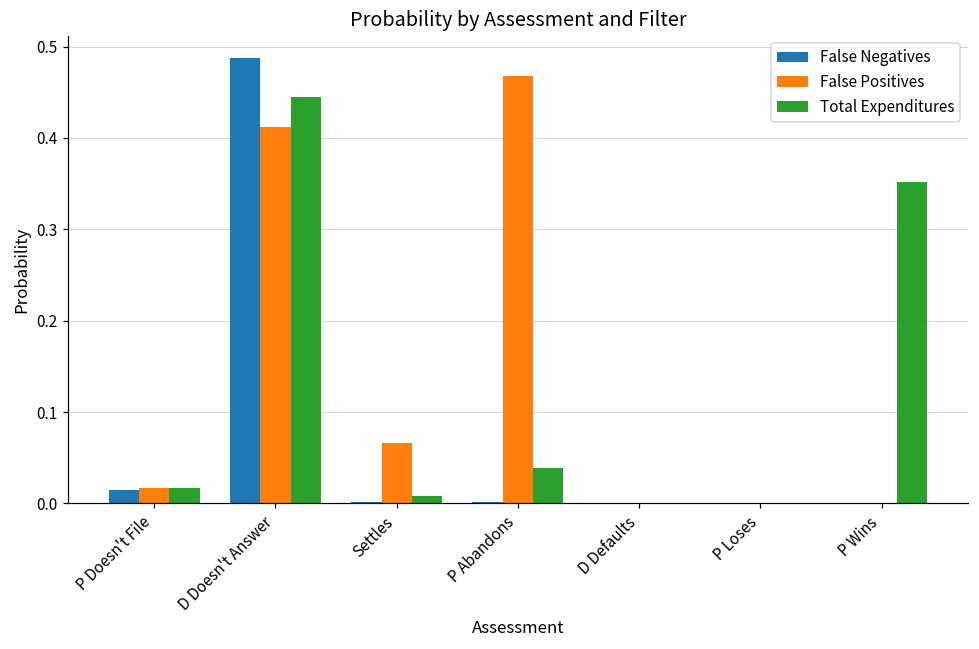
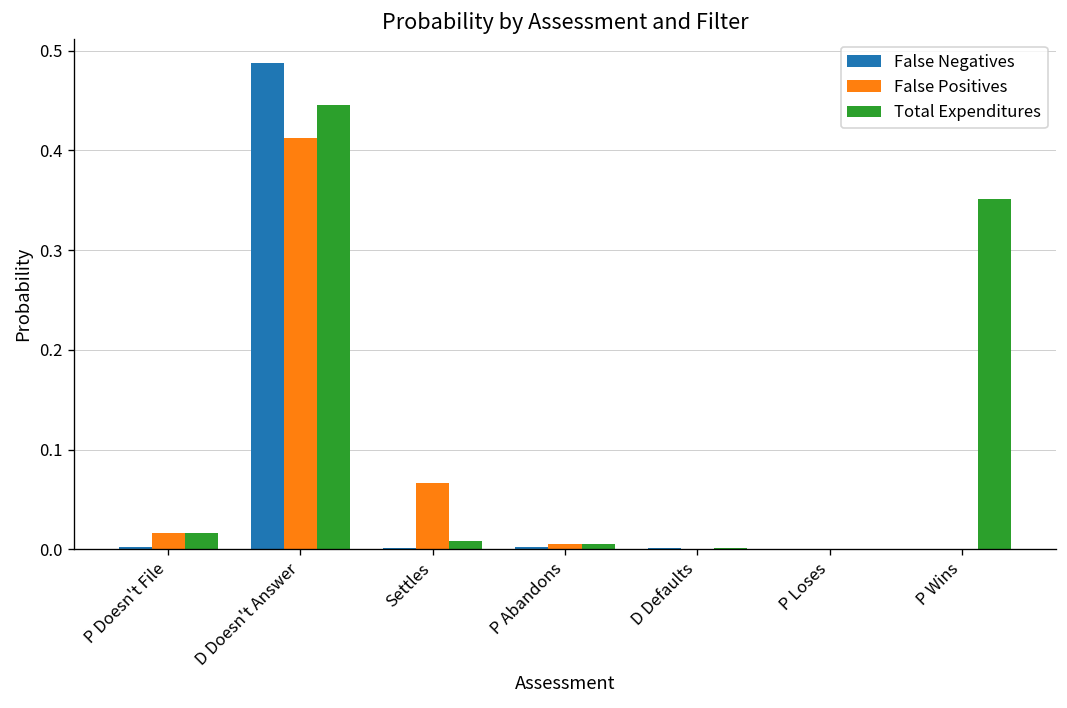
  {
    "False Negatives": {
-     "P Doesn't File": 0.02,
+     "P Doesn't File": 0.00,
      "D Doesn't Answer": 0.49
    },
    "False Positives": {
      "P Doesn't File": 0.02,
      "D Doesn't Answer": 0.41,
      "Settles": 0.07,
-     "P Abandons": 0.47
+     "P Abandons": 0.00
    },
    "Total Expenditures": {
      "P Doesn't File": 0.02,
      "D Doesn't Answer": 0.45,
      "Settles": 0.01,
-     "P Abandons": 0.04,
+     "P Abandons": 0.00,
      "P Wins": 0.35
    }
  }
